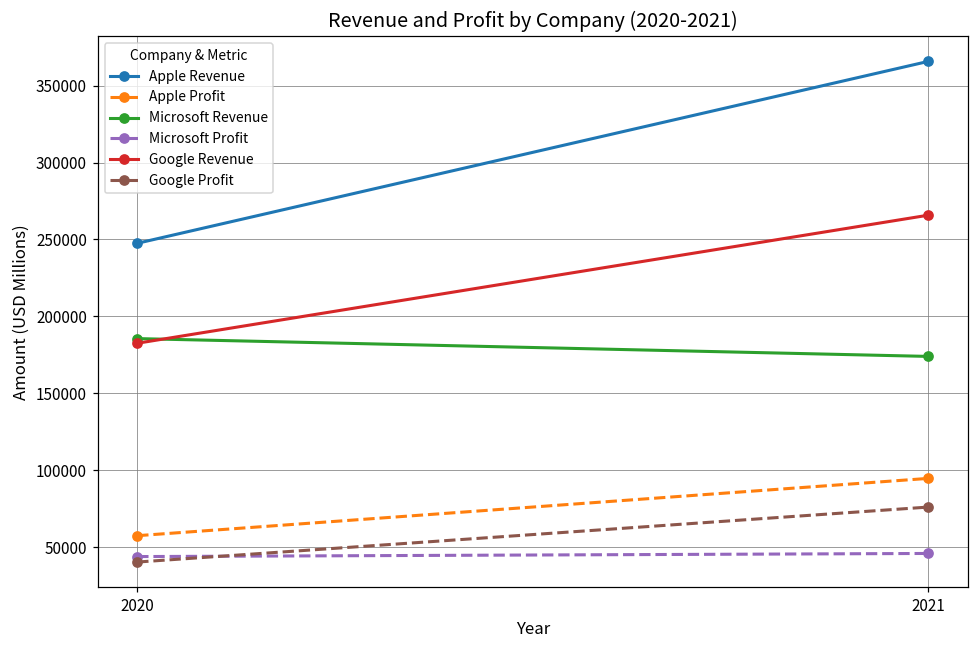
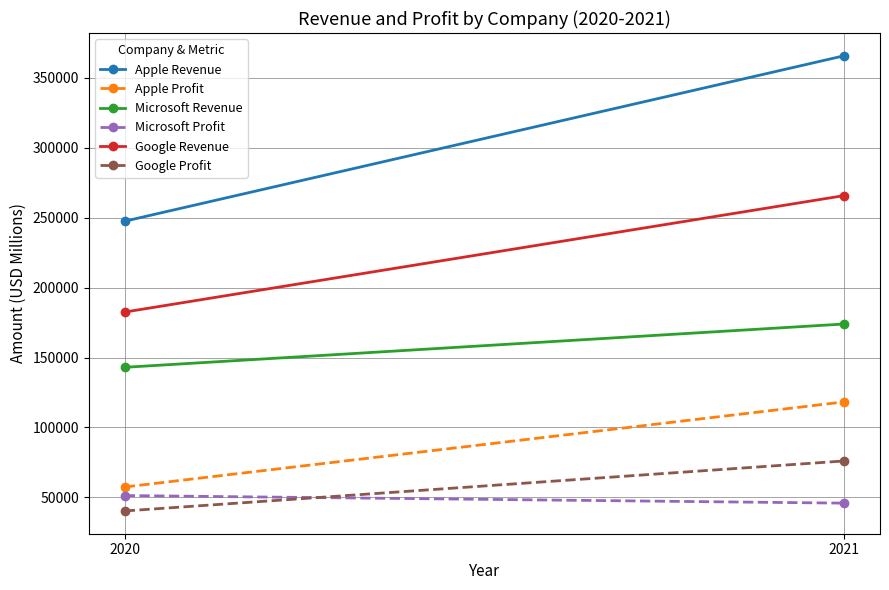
  {
    "Apple Revenue": {
      "2020": 248000,
      "2021": 366000
    },
    "Apple Profit": {
      "2020": 57000,
-     "2021": 95000
+     "2021": 118000
    },
    "Microsoft Revenue": {
-     "2020": 186000,
+     "2020": 143000,
      "2021": 174000
    },
    "Microsoft Profit": {
-     "2020": 44000,
+     "2020": 51000,
      "2021": 46000
    },
    "Google Revenue": {
      "2020": 183000,
      "2021": 266000
    },
    "Google Profit": {
      "2020": 40000,
      "2021": 76000
    }
  }
